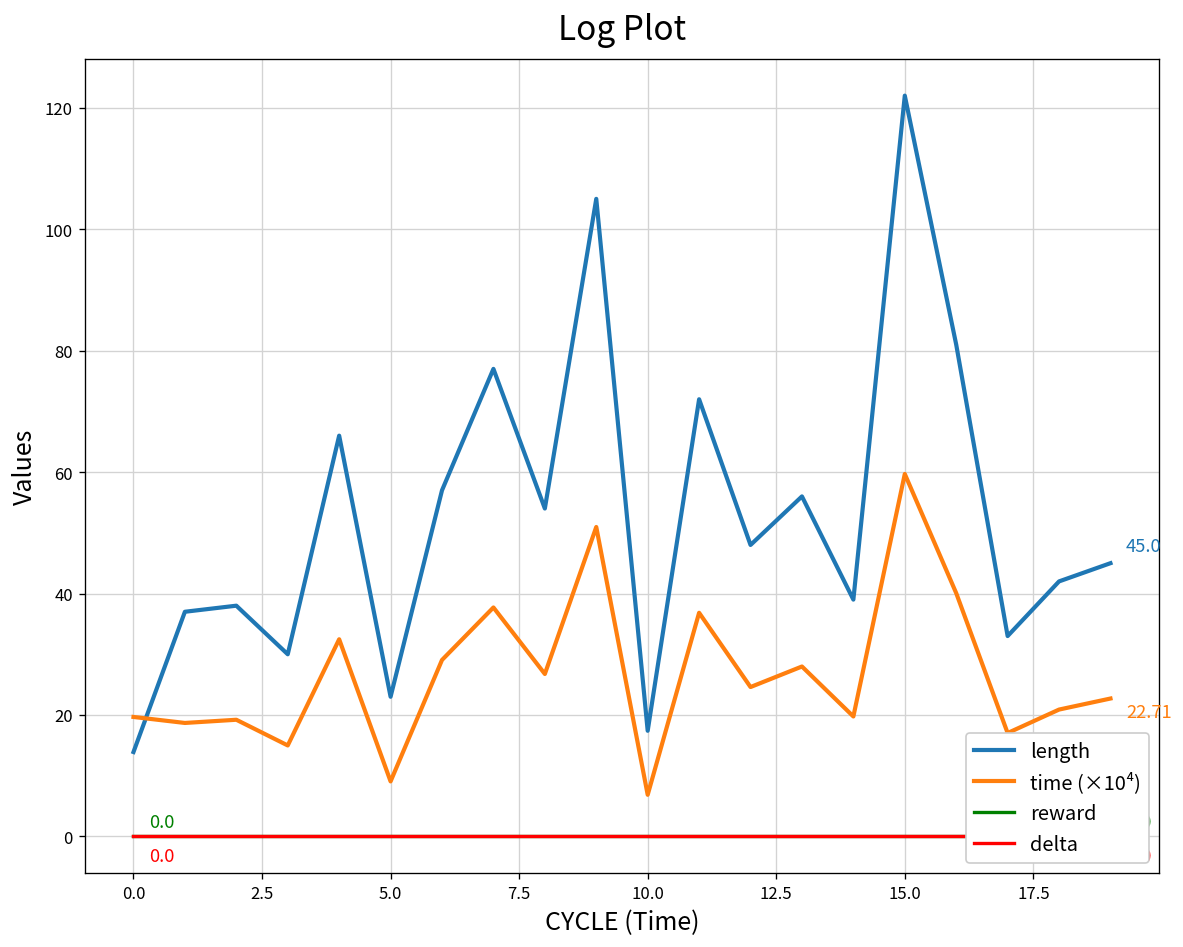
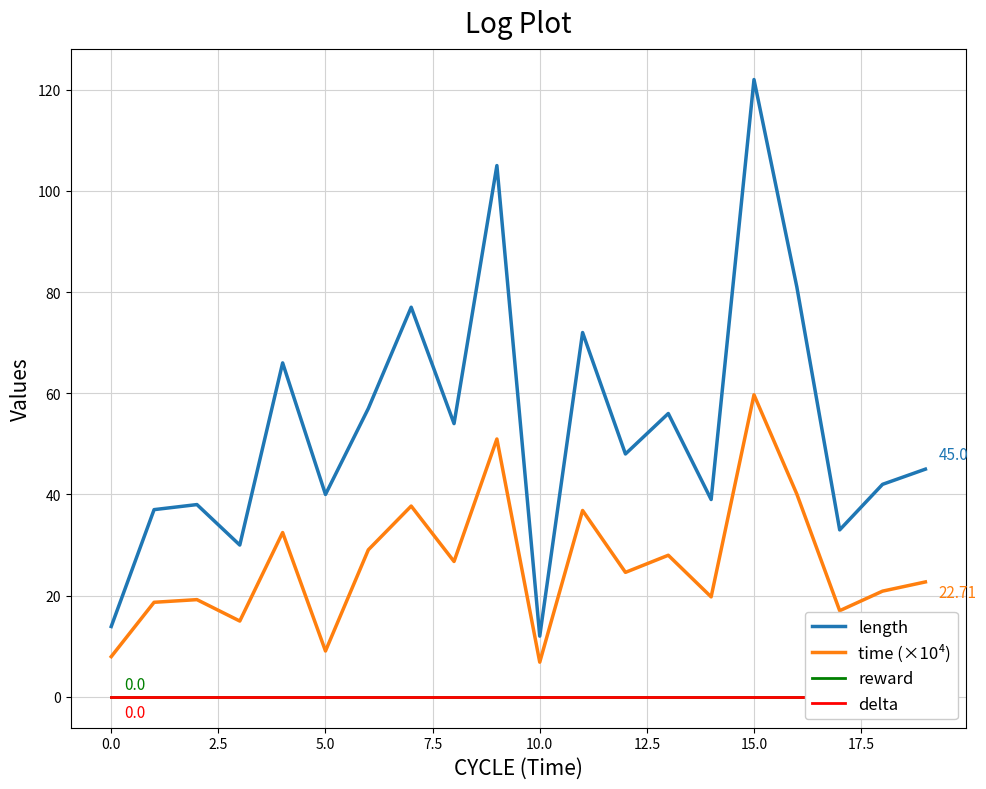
  {
    "length": {
      "0.0": 14,
-     "5.0": 23,
-     "10.0": 17,
+     "5.0": 40,
+     "10.0": 12,
      "15.0": 122
    },
    "time (×10⁴)": {
-     "0.0": 20,
+     "0.0": 8,
      "5.0": 9,
      "10.0": 7,
      "15.0": 60
    },
    "delta": {
      "5.0": 0,
      "10.0": 0,
      "15.0": 0
    }
  }
